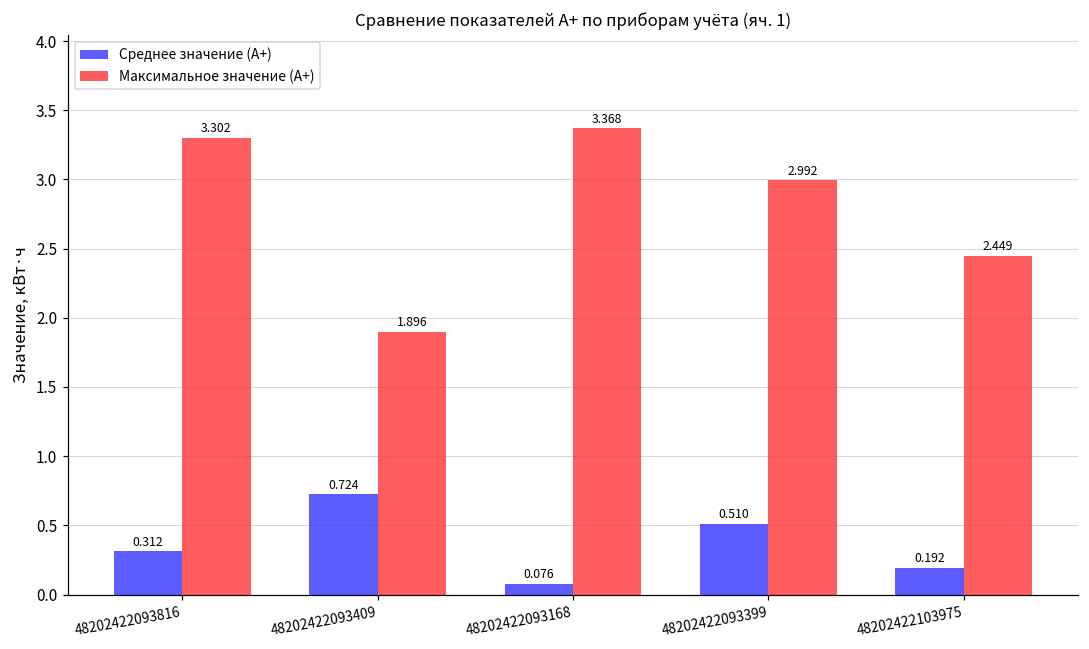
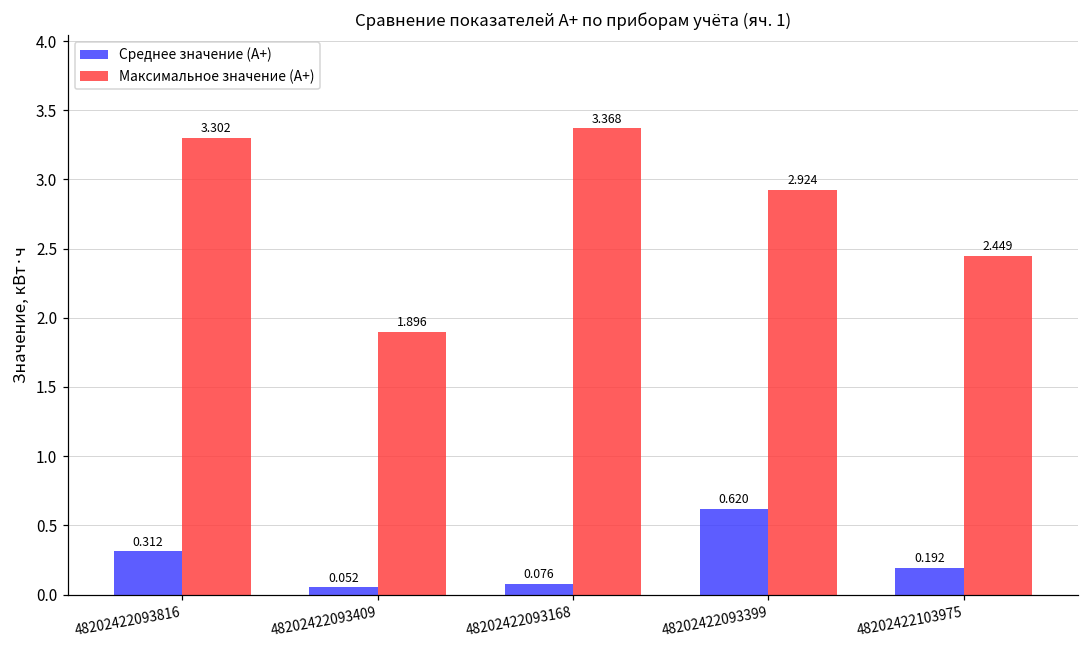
  {
    "Среднее значение (A+)": {
      "48202422093816": 0.312,
-     "48202422093409": 0.724,
+     "48202422093409": 0.052,
      "48202422093168": 0.076,
-     "48202422093399": 0.510,
+     "48202422093399": 0.620,
      "48202422103975": 0.192
    },
    "Максимальное значение (A+)": {
      "48202422093816": 3.302,
      "48202422093409": 1.896,
      "48202422093168": 3.368,
-     "48202422093399": 2.992,
+     "48202422093399": 2.924,
      "48202422103975": 2.449
    }
  }
